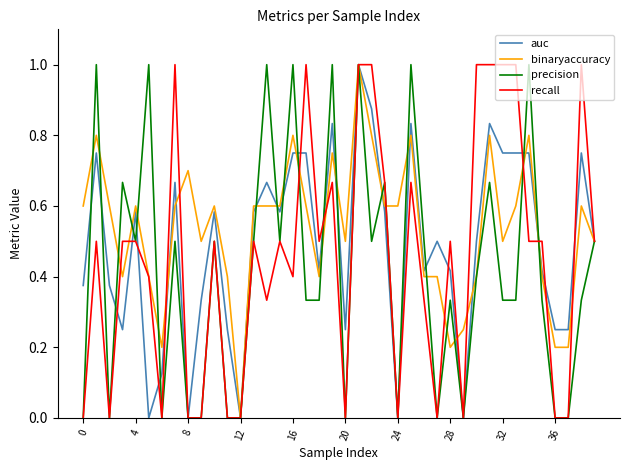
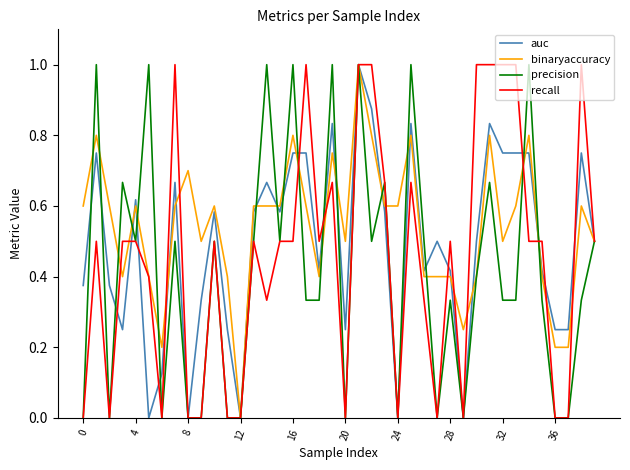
  {
    "auc": {
      "0": 0.38,
-     "4": 0.58,
+     "4": 0.62,
      "16": 0.75,
      "20": 0.25,
      "28": 0.42,
      "32": 0.75,
      "36": 0.25
    },
    "binaryaccuracy": {
      "0": 0.6,
      "4": 0.6,
      "8": 0.7,
      "16": 0.8,
      "20": 0.5,
      "24": 0.6,
-     "28": 0.2,
+     "28": 0.4,
      "32": 0.5,
      "36": 0.2
    },
    "precision": {
      "16": 1.00,
      "28": 0.33,
      "32": 0.33
    },
    "recall": {
-     "16": 0.4,
+     "16": 0.5,
      "28": 0.5
    }
  }
